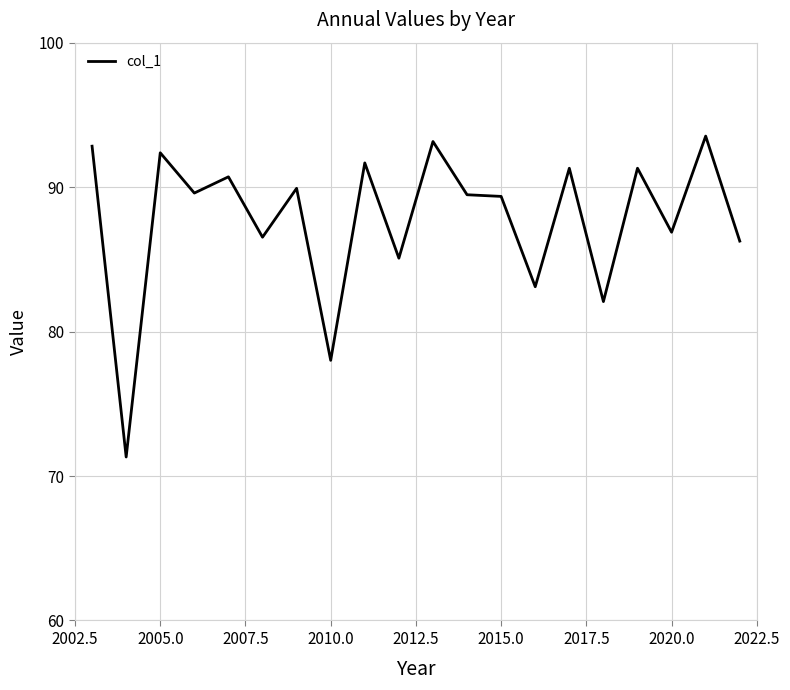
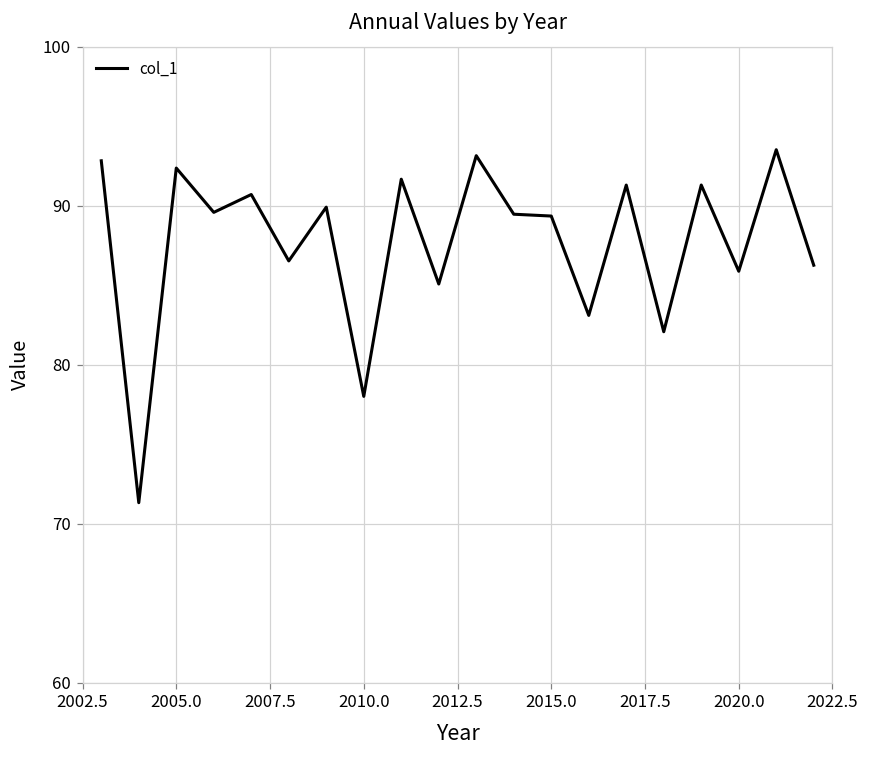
  {
    "2005.0": 92.4,
    "2010.0": 78.0,
    "2015.0": 89.4,
-   "2020.0": 86.9
+   "2020.0": 85.9
  }
